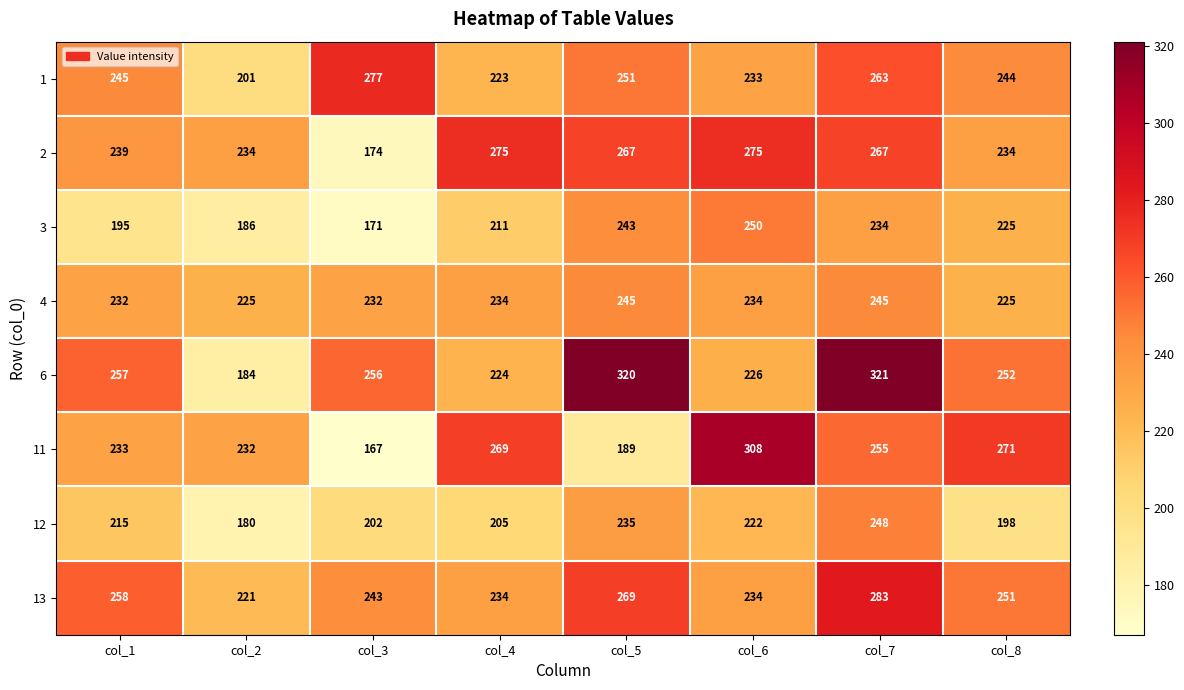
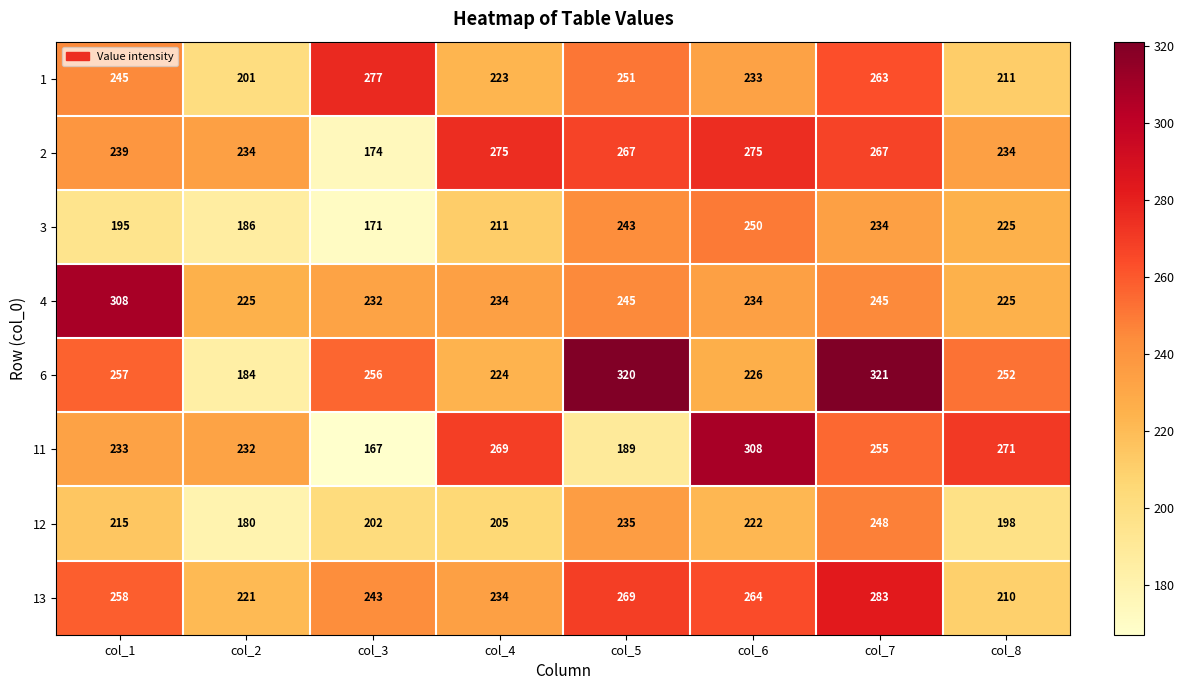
  {
    "1": {
      "col_1": 245,
      "col_2": 201,
      "col_3": 277,
      "col_4": 223,
      "col_5": 251,
      "col_6": 233,
      "col_7": 263,
-     "col_8": 244
+     "col_8": 211
    },
    "2": {
      "col_1": 239,
      "col_2": 234,
      "col_3": 174,
      "col_4": 275,
      "col_5": 267,
      "col_6": 275,
      "col_7": 267,
      "col_8": 234
    },
    "3": {
      "col_1": 195,
      "col_2": 186,
      "col_3": 171,
      "col_4": 211,
      "col_5": 243,
      "col_6": 250,
      "col_7": 234,
      "col_8": 225
    },
    "4": {
-     "col_1": 232,
+     "col_1": 308,
      "col_2": 225,
      "col_3": 232,
      "col_4": 234,
      "col_5": 245,
      "col_6": 234,
      "col_7": 245,
      "col_8": 225
    },
    "6": {
      "col_1": 257,
      "col_2": 184,
      "col_3": 256,
      "col_4": 224,
      "col_5": 320,
      "col_6": 226,
      "col_7": 321,
      "col_8": 252
    },
    "11": {
      "col_1": 233,
      "col_2": 232,
      "col_3": 167,
      "col_4": 269,
      "col_5": 189,
      "col_6": 308,
      "col_7": 255,
      "col_8": 271
    },
    "12": {
      "col_1": 215,
      "col_2": 180,
      "col_3": 202,
      "col_4": 205,
      "col_5": 235,
      "col_6": 222,
      "col_7": 248,
      "col_8": 198
    },
    "13": {
      "col_1": 258,
      "col_2": 221,
      "col_3": 243,
      "col_4": 234,
      "col_5": 269,
-     "col_6": 234,
+     "col_6": 264,
      "col_7": 283,
-     "col_8": 251
+     "col_8": 210
    }
  }
